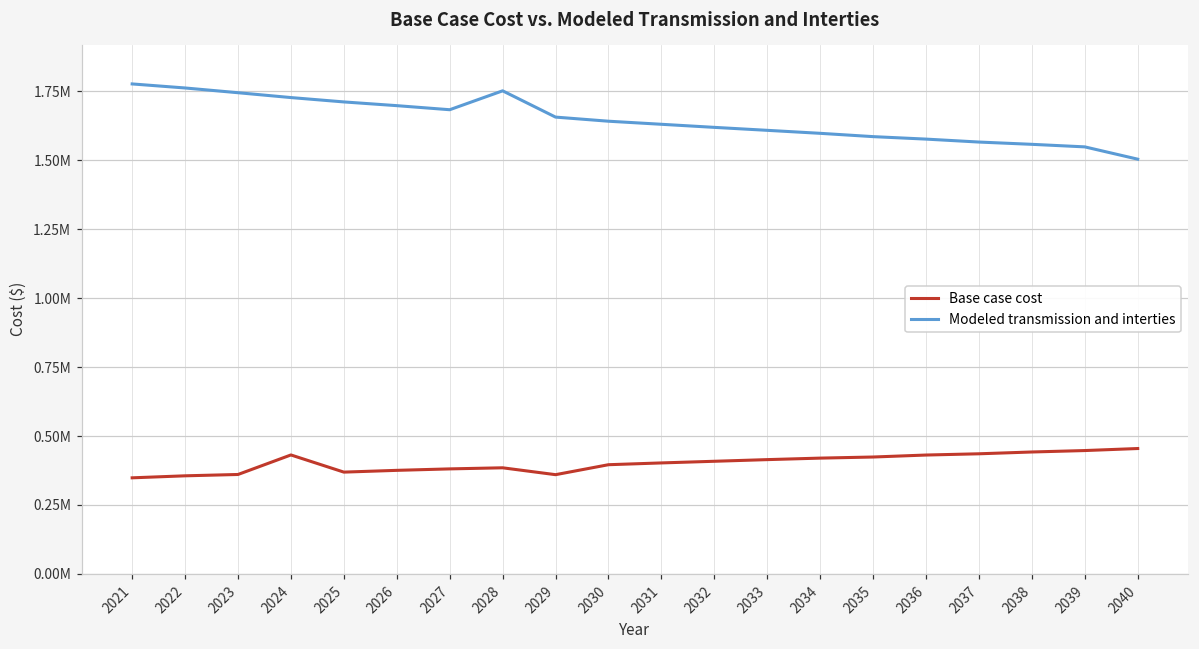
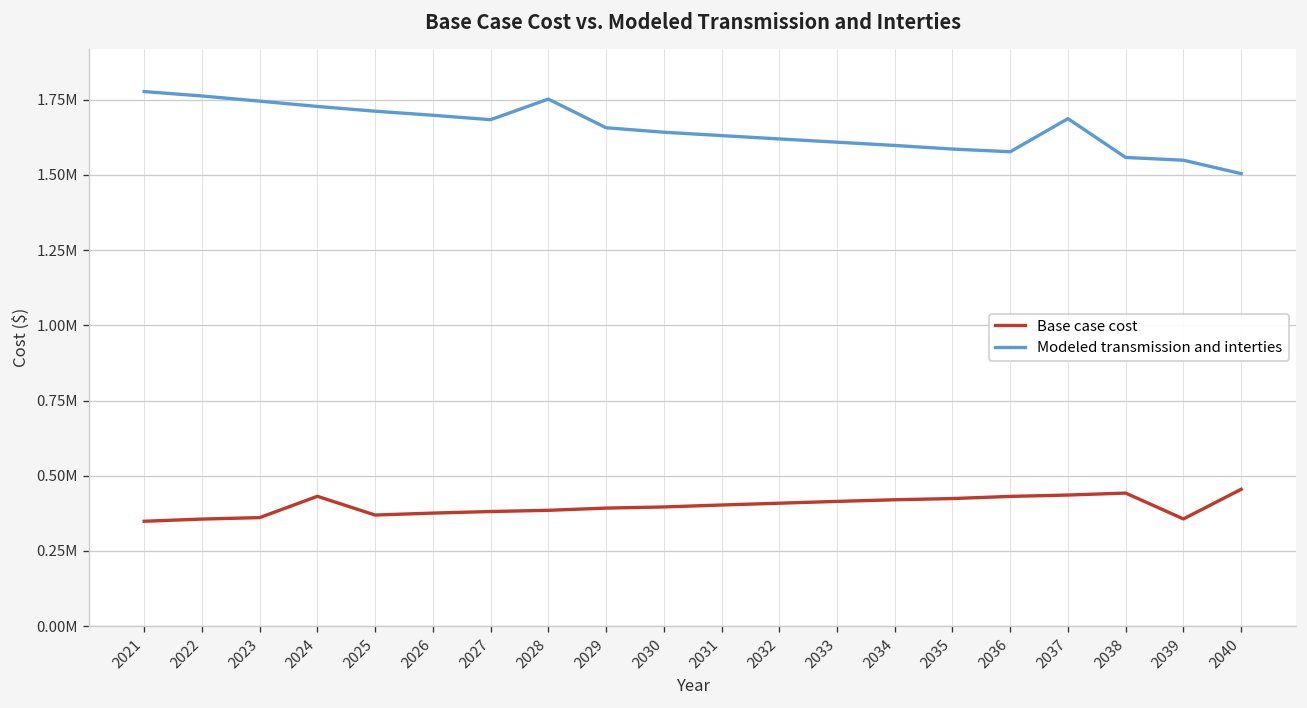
  {
    "Base case cost": {
      "2021": 350000,
      "2022": 360000,
      "2023": 360000,
      "2024": 430000,
      "2025": 370000,
      "2026": 380000,
      "2027": 380000,
      "2028": 380000,
-     "2029": 360000,
+     "2029": 390000,
      "2030": 400000,
      "2031": 400000,
      "2032": 410000,
      "2033": 410000,
      "2034": 420000,
      "2035": 420000,
      "2036": 430000,
      "2037": 440000,
      "2038": 440000,
-     "2039": 450000,
+     "2039": 360000,
      "2040": 450000
    },
    "Modeled transmission and interties": {
      "2021": 1780000,
      "2022": 1760000,
      "2023": 1750000,
      "2024": 1730000,
      "2025": 1710000,
      "2026": 1700000,
      "2027": 1680000,
      "2028": 1750000,
      "2029": 1660000,
      "2030": 1640000,
      "2031": 1630000,
      "2032": 1620000,
      "2033": 1610000,
      "2034": 1600000,
      "2035": 1590000,
      "2036": 1580000,
-     "2037": 1570000,
+     "2037": 1690000,
      "2038": 1560000,
      "2039": 1550000,
      "2040": 1500000
    }
  }
